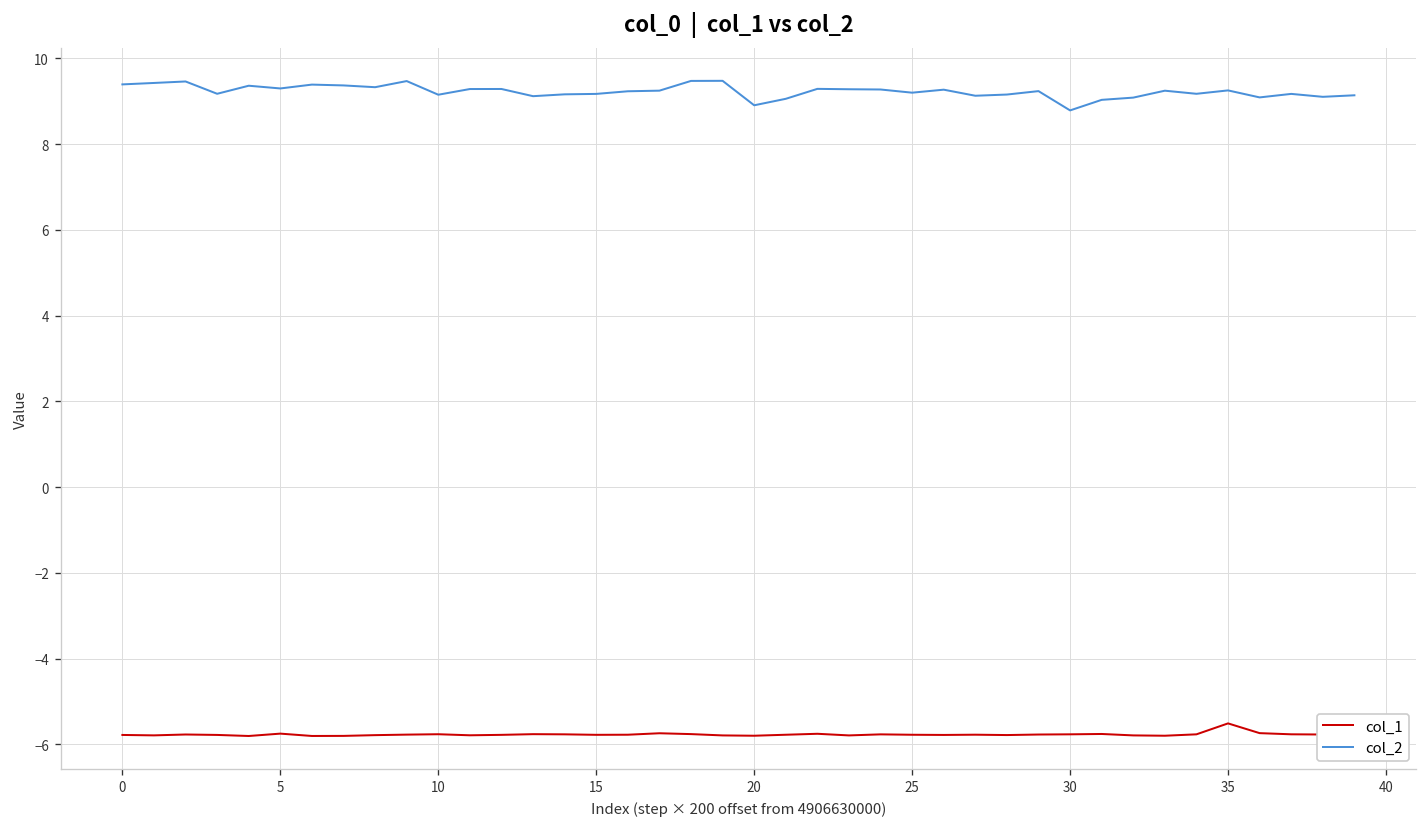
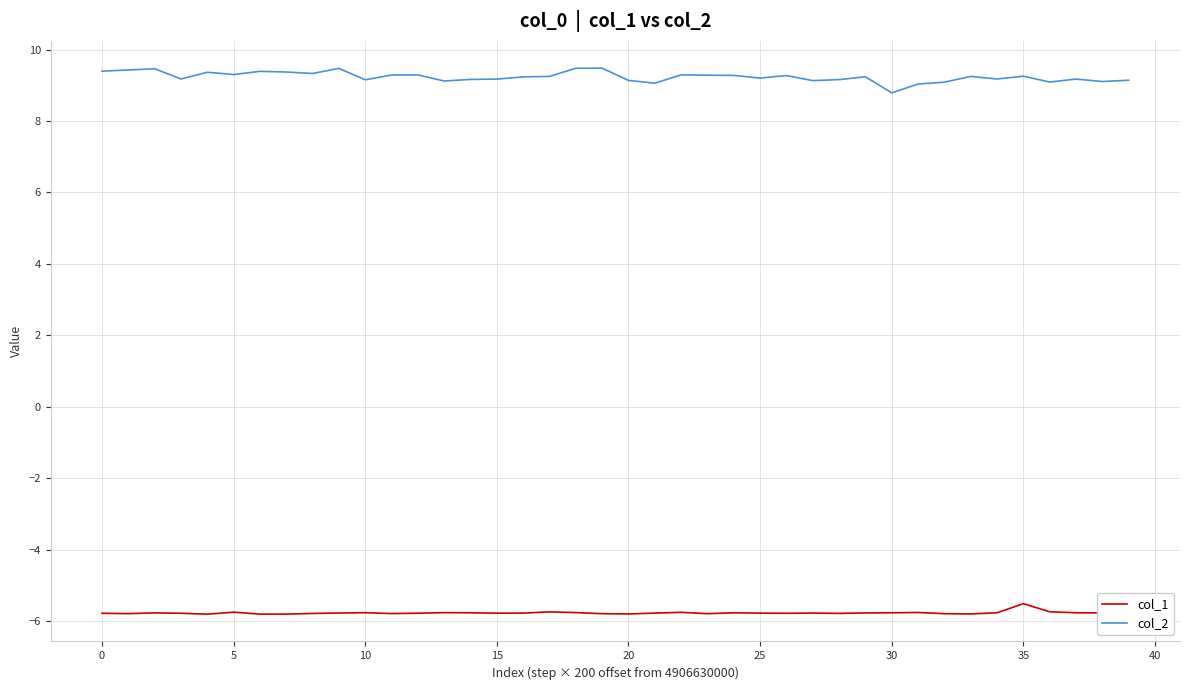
  {
    "col_1": {
      "0": -5.8,
      "5": -5.7,
      "10": -5.8,
      "15": -5.8,
      "20": -5.8,
      "25": -5.8,
      "30": -5.8,
      "35": -5.5
    },
    "col_2": {
      "0": 9.4,
      "5": 9.3,
      "10": 9.2,
      "15": 9.2,
-     "20": 8.9,
+     "20": 9.1,
      "25": 9.2,
      "30": 8.8,
      "35": 9.3
    }
  }
